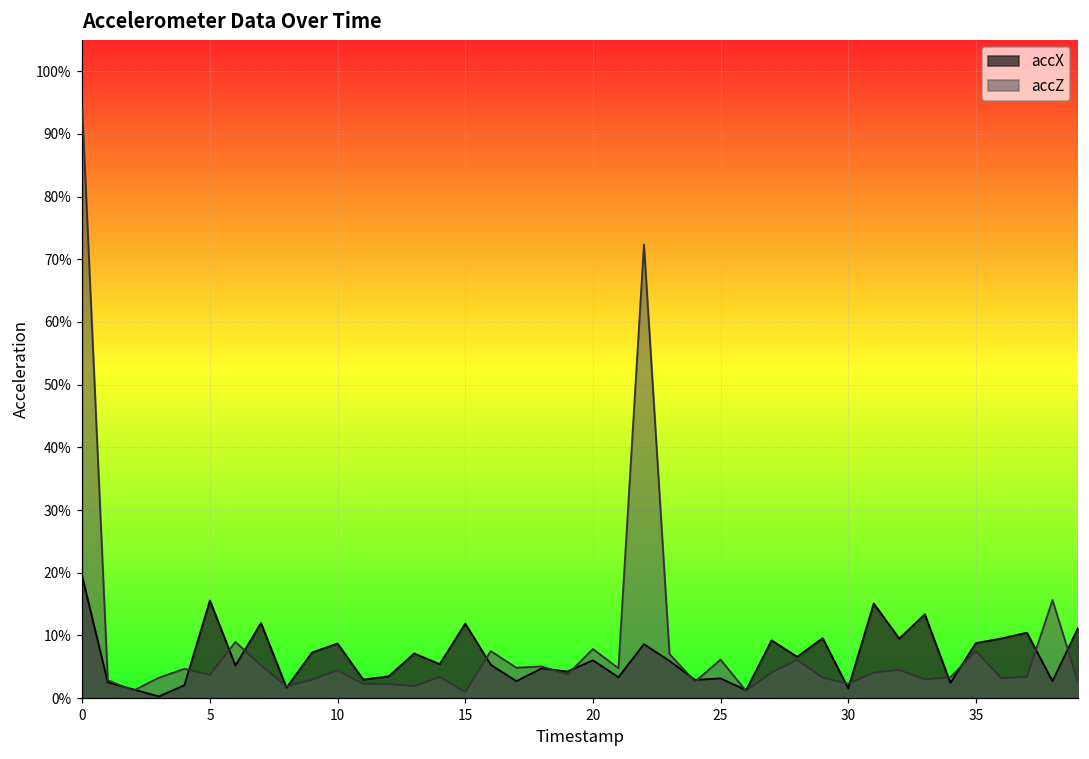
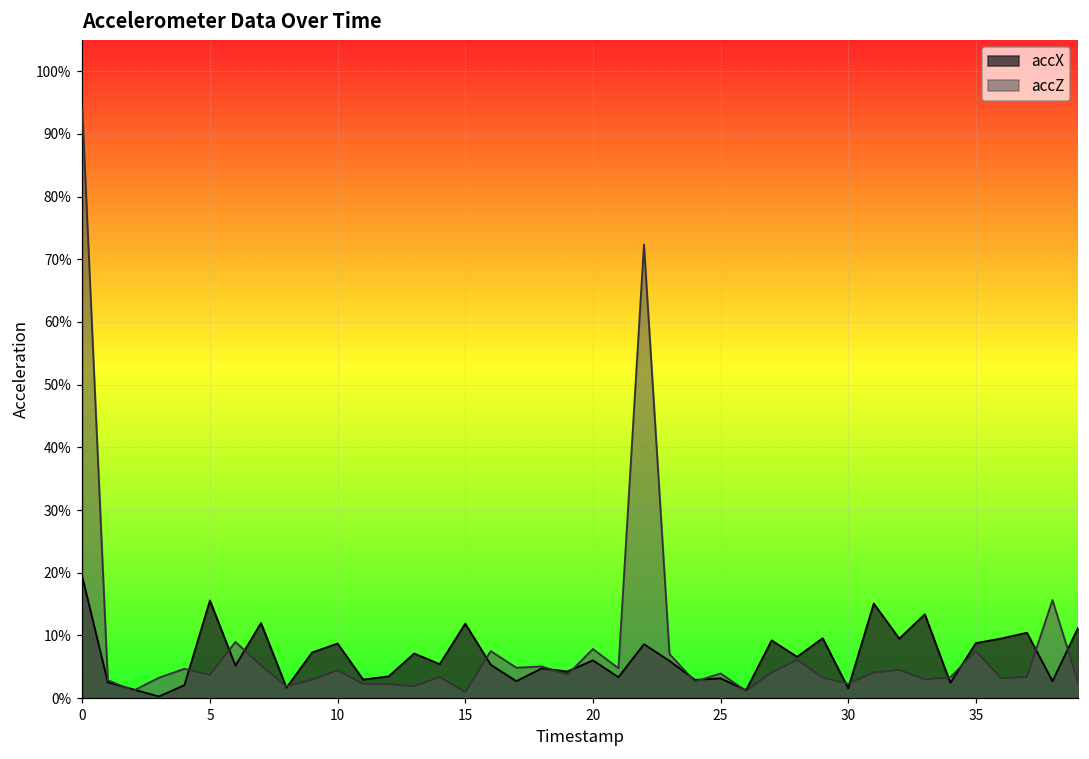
  {
    "accX": {
      "0": "19%",
      "5": "16%",
      "10": "9%",
      "15": "12%",
      "20": "6%",
      "25": "3%",
      "30": "2%",
      "35": "9%"
    },
    "accZ": {
      "0": "94%",
      "5": "4%",
      "10": "4%",
      "15": "1%",
      "20": "8%",
-     "25": "6%",
+     "25": "4%",
      "30": "2%",
      "35": "7%"
    }
  }
